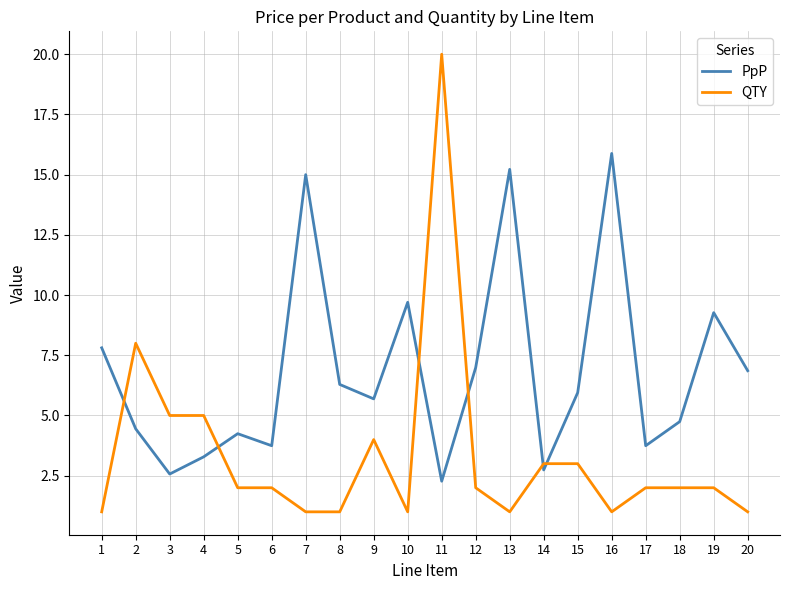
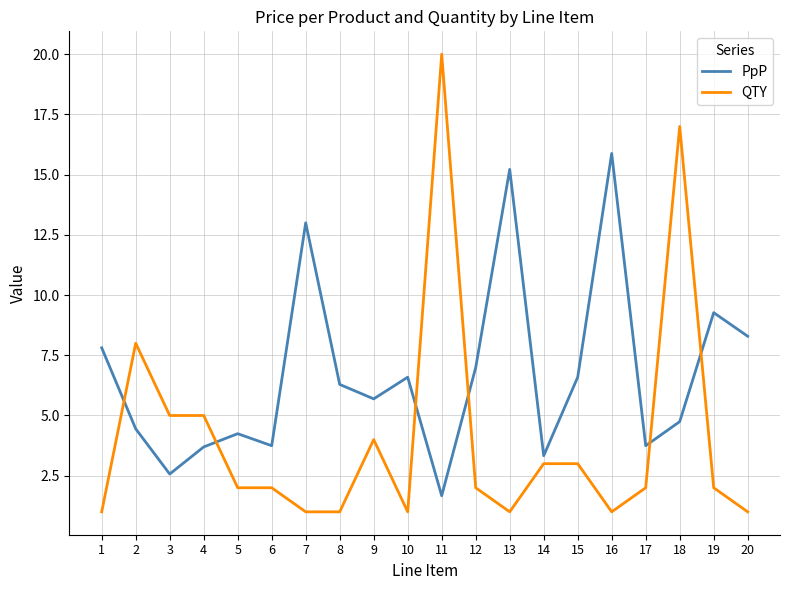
  {
    "PpP": {
      "1": 7.8,
      "2": 4.4,
      "3": 2.6,
-     "4": 3.3,
+     "4": 3.7,
      "5": 4.2,
      "6": 3.7,
-     "7": 15,
+     "7": 13,
      "8": 6.3,
      "9": 5.7,
-     "10": 9.7,
-     "11": 2.3,
+     "10": 6.6,
+     "11": 1.7,
      "12": 7.0,
      "13": 15.2,
-     "14": 2.7,
-     "15": 6.0,
+     "14": 3.3,
+     "15": 6.6,
      "16": 15.9,
      "17": 3.7,
      "18": 4.7,
      "19": 9.3,
-     "20": 6.9
+     "20": 8.3
    },
    "QTY": {
      "1": 1,
      "2": 8,
      "3": 5,
      "4": 5,
      "5": 2,
      "6": 2,
      "7": 1,
      "8": 1,
      "9": 4,
      "10": 1,
      "11": 20,
      "12": 2,
      "13": 1,
      "14": 3,
      "15": 3,
      "16": 1,
      "17": 2,
-     "18": 2,
+     "18": 17,
      "19": 2,
      "20": 1
    }
  }
